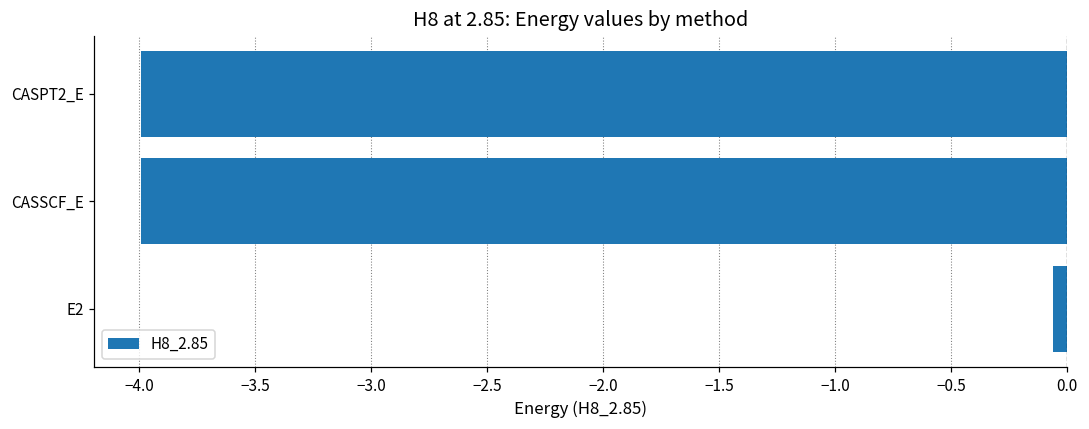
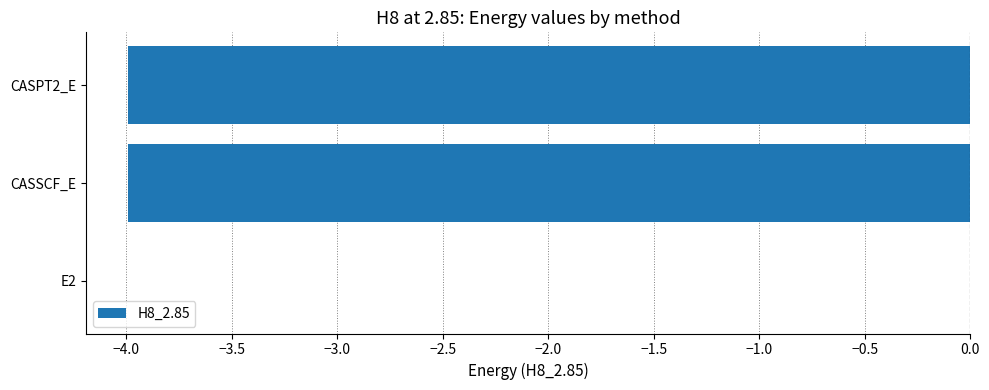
  {
    "CASPT2_E": -3.99,
    "CASSCF_E": -3.99,
-   "E2": -0.06
+   "E2": 0.00
  }
